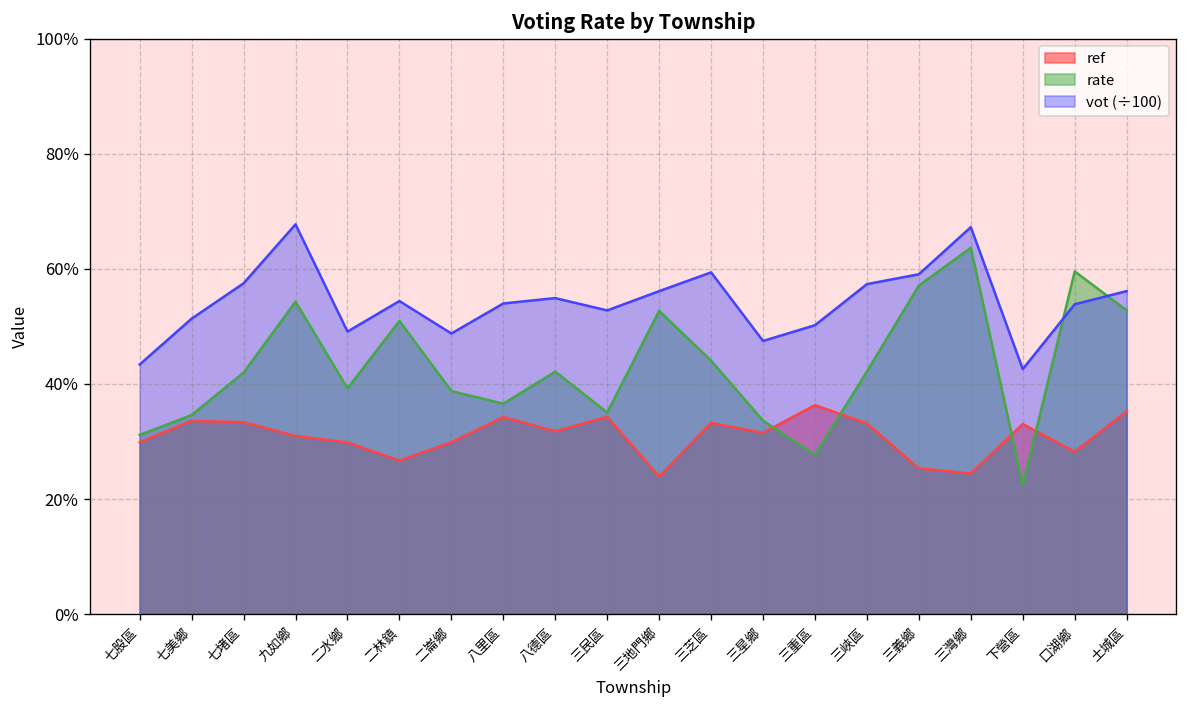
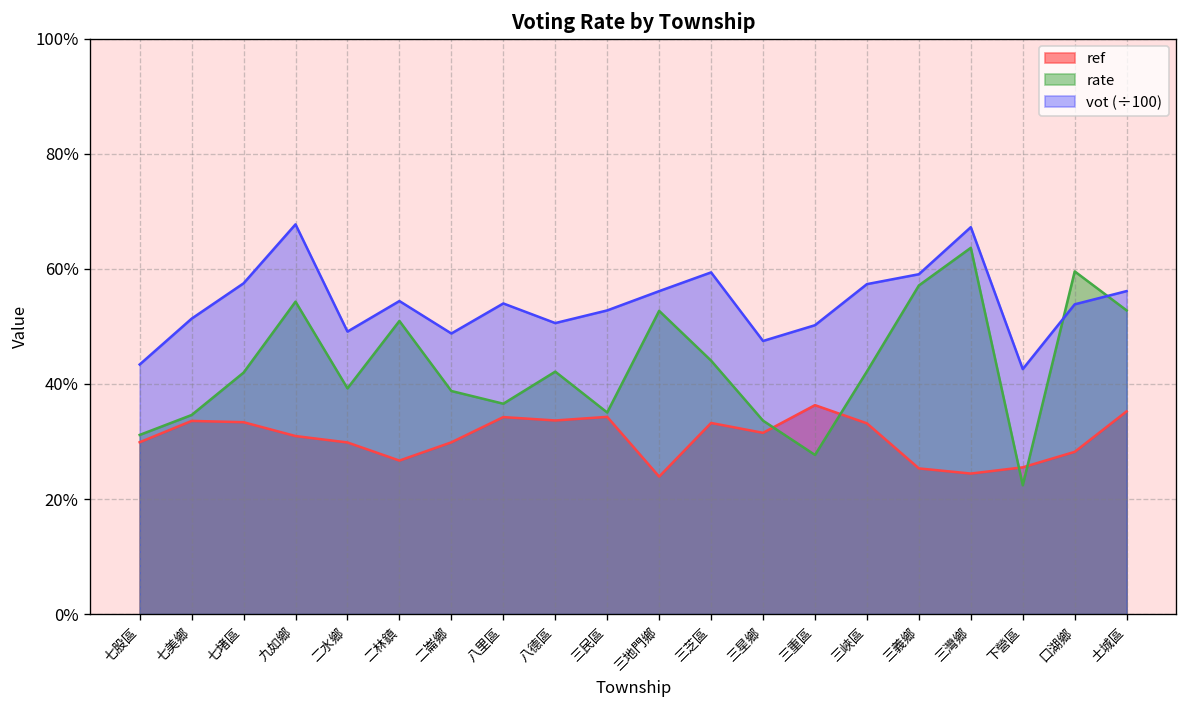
  {
    "ref": {
      "七股區": "30%",
      "七美鄉": "34%",
      "七堵區": "33%",
      "九如鄉": "31%",
      "二水鄉": "30%",
      "二林鎮": "27%",
      "二崙鄉": "30%",
      "八里區": "34%",
-     "八德區": "32%",
+     "八德區": "34%",
      "三民區": "34%",
      "三地門鄉": "24%",
      "三芝區": "33%",
      "三星鄉": "32%",
      "三重區": "36%",
      "三峽區": "33%",
      "三義鄉": "25%",
      "三灣鄉": "24%",
-     "下營區": "33%",
+     "下營區": "26%",
      "口湖鄉": "28%",
      "土城區": "35%"
    },
    "rate": {
      "七股區": "31%",
      "七美鄉": "35%",
      "七堵區": "42%",
      "九如鄉": "54%",
      "二水鄉": "39%",
      "二林鎮": "51%",
      "二崙鄉": "39%",
      "八里區": "37%",
      "八德區": "42%",
      "三民區": "35%",
      "三地門鄉": "53%",
      "三芝區": "44%",
      "三星鄉": "34%",
      "三重區": "28%",
      "三峽區": "42%",
      "三義鄉": "57%",
      "三灣鄉": "64%",
      "下營區": "22%",
      "口湖鄉": "60%",
      "土城區": "53%"
    },
    "vot (÷100)": {
      "七股區": "43%",
      "七美鄉": "51%",
      "七堵區": "57%",
      "九如鄉": "68%",
      "二水鄉": "49%",
      "二林鎮": "54%",
      "二崙鄉": "49%",
      "八里區": "54%",
-     "八德區": "55%",
+     "八德區": "51%",
      "三民區": "53%",
      "三地門鄉": "56%",
      "三芝區": "59%",
      "三星鄉": "47%",
      "三重區": "50%",
      "三峽區": "57%",
      "三義鄉": "59%",
      "三灣鄉": "67%",
      "下營區": "43%",
      "口湖鄉": "54%",
      "土城區": "56%"
    }
  }
